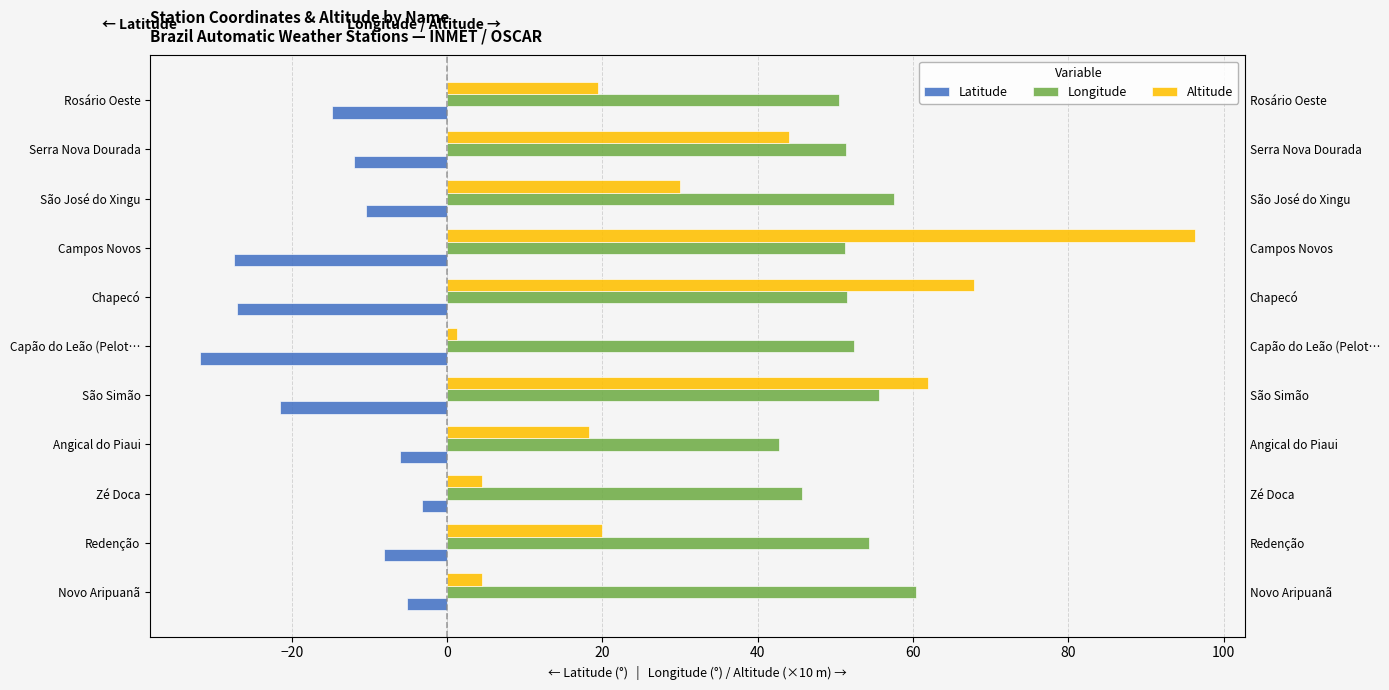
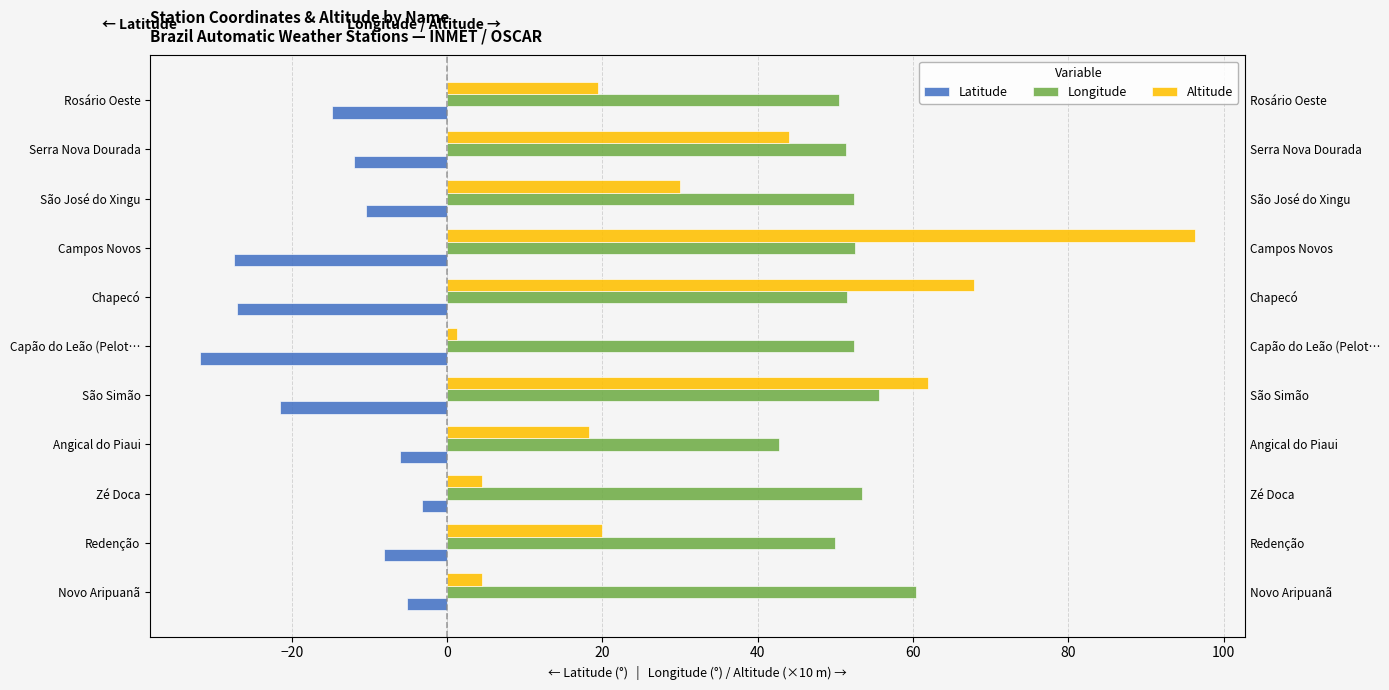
  {
    "Longitude": {
      "Rosário Oeste": 50,
      "Serra Nova Dourada": 51,
-     "São José do Xingu": 58,
-     "Campos Novos": 51,
+     "São José do Xingu": 52,
+     "Campos Novos": 53,
      "Chapecó": 52,
      "Capão do Leão (Pelot…": 52,
      "São Simão": 56,
      "Angical do Piaui": 43,
-     "Zé Doca": 46,
-     "Redenção": 54,
+     "Zé Doca": 53,
+     "Redenção": 50,
      "Novo Aripuanã": 60
    }
  }
